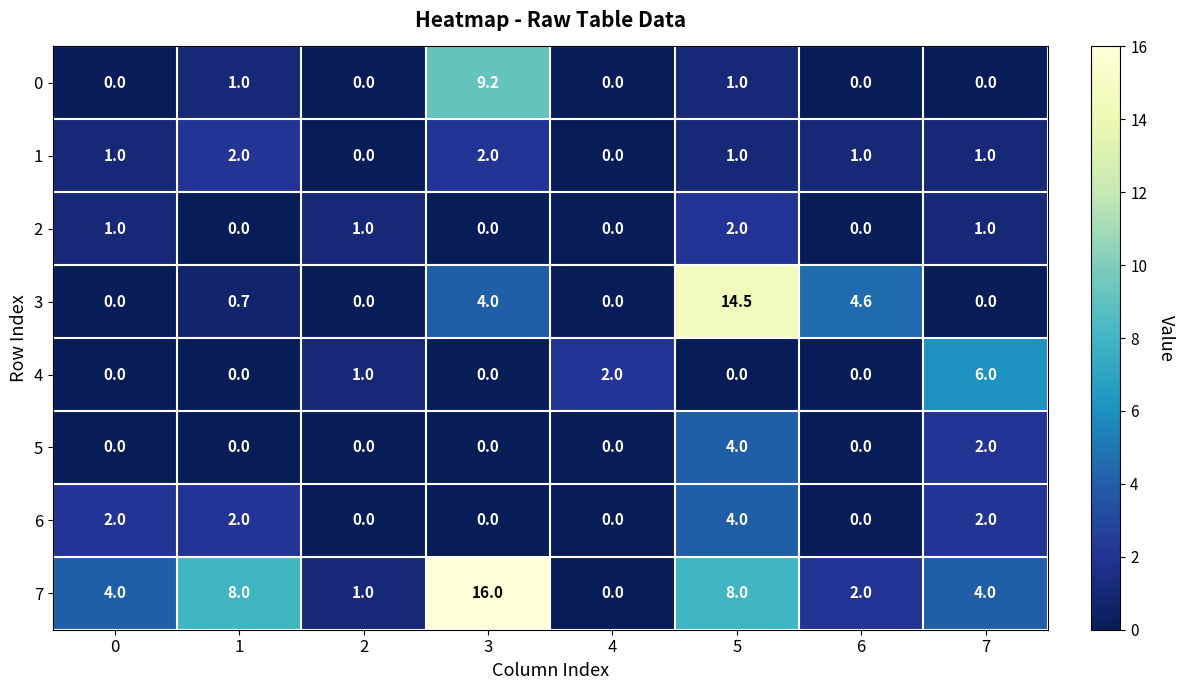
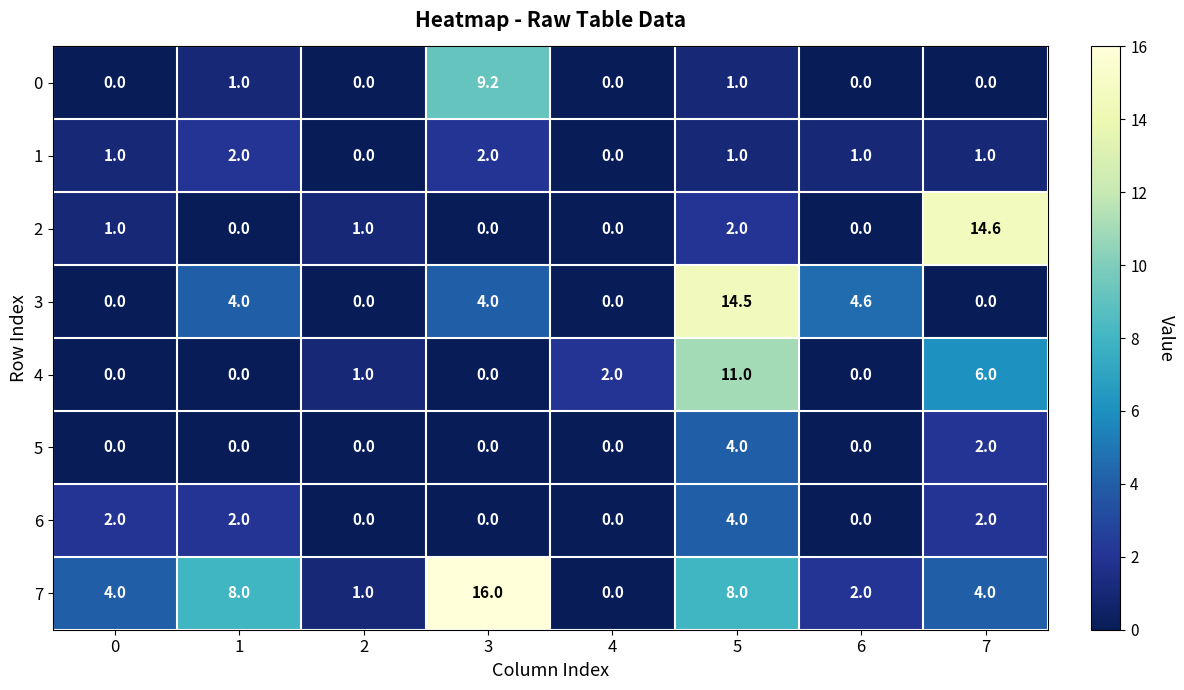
  {
    "0": {
      "0": 0.0,
      "1": 1.0,
      "2": 0.0,
      "3": 9.2,
      "4": 0.0,
      "5": 1.0,
      "6": 0.0,
      "7": 0.0
    },
    "1": {
      "0": 1.0,
      "1": 2.0,
      "2": 0.0,
      "3": 2.0,
      "4": 0.0,
      "5": 1.0,
      "6": 1.0,
      "7": 1.0
    },
    "2": {
      "0": 1.0,
      "1": 0.0,
      "2": 1.0,
      "3": 0.0,
      "4": 0.0,
      "5": 2.0,
      "6": 0.0,
-     "7": 1.0
+     "7": 14.6
    },
    "3": {
      "0": 0.0,
-     "1": 0.7,
+     "1": 4.0,
      "2": 0.0,
      "3": 4.0,
      "4": 0.0,
      "5": 14.5,
      "6": 4.6,
      "7": 0.0
    },
    "4": {
      "0": 0.0,
      "1": 0.0,
      "2": 1.0,
      "3": 0.0,
      "4": 2.0,
-     "5": 0.0,
+     "5": 11.0,
      "6": 0.0,
      "7": 6.0
    },
    "5": {
      "0": 0.0,
      "1": 0.0,
      "2": 0.0,
      "3": 0.0,
      "4": 0.0,
      "5": 4.0,
      "6": 0.0,
      "7": 2.0
    },
    "6": {
      "0": 2.0,
      "1": 2.0,
      "2": 0.0,
      "3": 0.0,
      "4": 0.0,
      "5": 4.0,
      "6": 0.0,
      "7": 2.0
    },
    "7": {
      "0": 4.0,
      "1": 8.0,
      "2": 1.0,
      "3": 16.0,
      "4": 0.0,
      "5": 8.0,
      "6": 2.0,
      "7": 4.0
    }
  }
